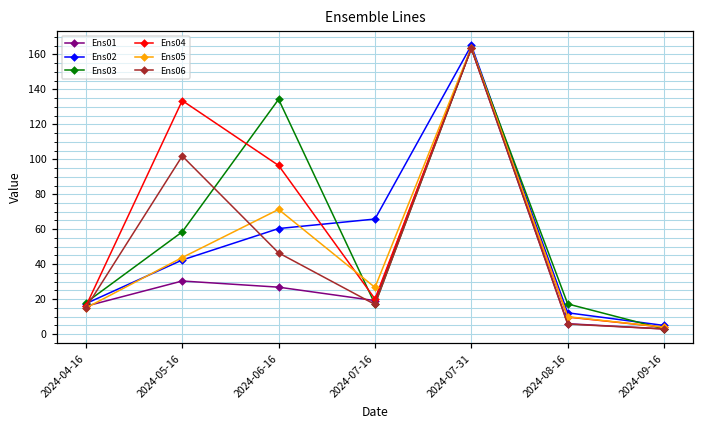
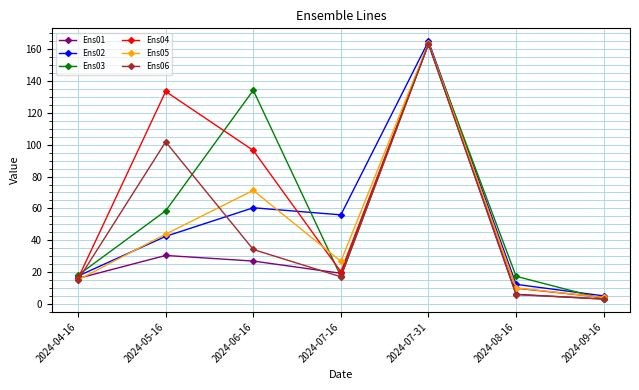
  {
    "Ens01": {
      "2024-05-16": 30,
      "2024-06-16": 27
    },
    "Ens02": {
      "2024-06-16": 60,
-     "2024-07-16": 66,
+     "2024-07-16": 56,
      "2024-08-16": 12
    },
    "Ens03": {
      "2024-05-16": 58,
      "2024-06-16": 134,
      "2024-08-16": 17
    },
    "Ens04": {
      "2024-05-16": 134,
      "2024-06-16": 96
    },
    "Ens05": {
      "2024-06-16": 71,
      "2024-07-16": 27
    },
    "Ens06": {
      "2024-05-16": 102,
-     "2024-06-16": 46
+     "2024-06-16": 34
    }
  }
